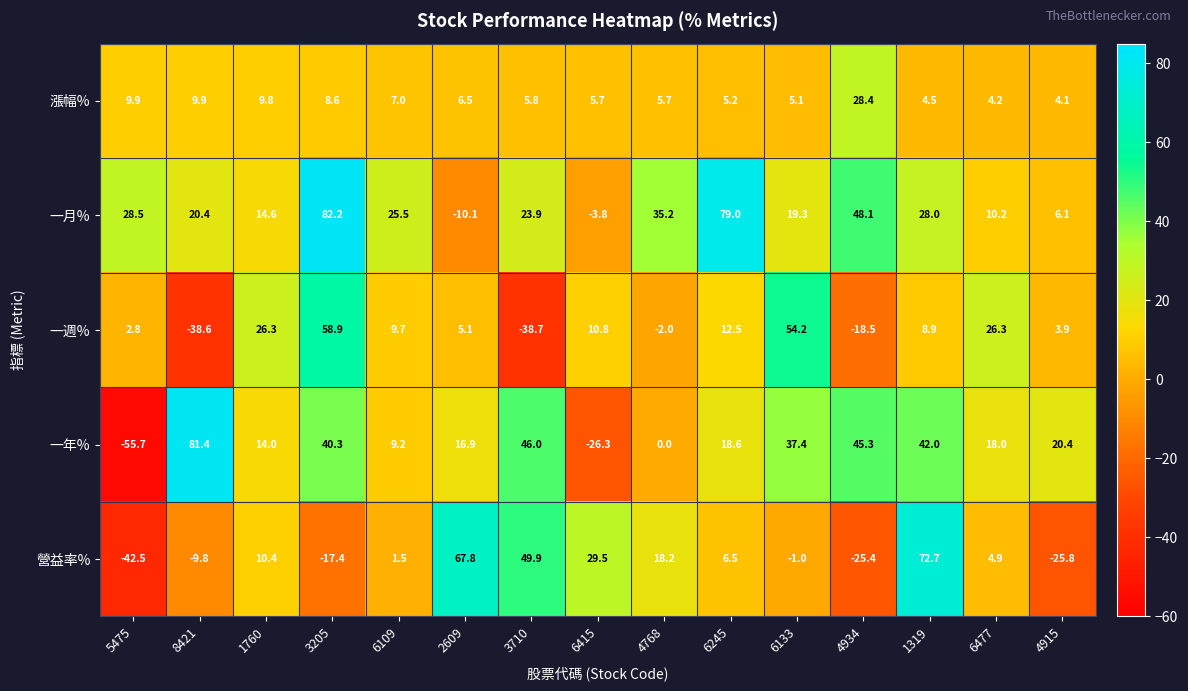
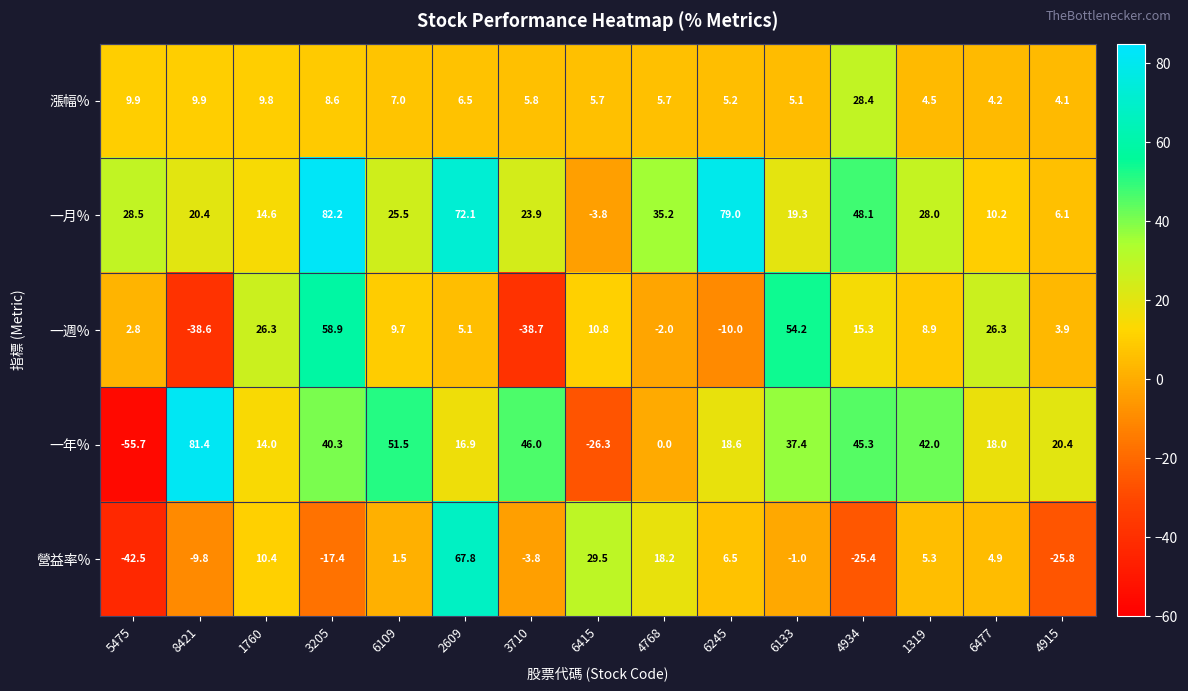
  {
    "漲幅%": {
      "5475": 9.9,
      "8421": 9.9,
      "1760": 9.8,
      "3205": 8.6,
      "6109": 7.0,
      "2609": 6.5,
      "3710": 5.8,
      "6415": 5.7,
      "4768": 5.7,
      "6245": 5.2,
      "6133": 5.1,
      "4934": 28.4,
      "1319": 4.5,
      "6477": 4.2,
      "4915": 4.1
    },
    "一月%": {
      "5475": 28.5,
      "8421": 20.4,
      "1760": 14.6,
      "3205": 82.2,
      "6109": 25.5,
-     "2609": -10.1,
+     "2609": 72.1,
      "3710": 23.9,
      "6415": -3.8,
      "4768": 35.2,
      "6245": 79.0,
      "6133": 19.3,
      "4934": 48.1,
      "1319": 28.0,
      "6477": 10.2,
      "4915": 6.1
    },
    "一週%": {
      "5475": 2.8,
      "8421": -38.6,
      "1760": 26.3,
      "3205": 58.9,
      "6109": 9.7,
      "2609": 5.1,
      "3710": -38.7,
      "6415": 10.8,
      "4768": -2.0,
-     "6245": 12.5,
+     "6245": -10.0,
      "6133": 54.2,
-     "4934": -18.5,
+     "4934": 15.3,
      "1319": 8.9,
      "6477": 26.3,
      "4915": 3.9
    },
    "一年%": {
      "5475": -55.7,
      "8421": 81.4,
      "1760": 14.0,
      "3205": 40.3,
-     "6109": 9.2,
+     "6109": 51.5,
      "2609": 16.9,
      "3710": 46.0,
      "6415": -26.3,
      "4768": 0.0,
      "6245": 18.6,
      "6133": 37.4,
      "4934": 45.3,
      "1319": 42.0,
      "6477": 18.0,
      "4915": 20.4
    },
    "營益率%": {
      "5475": -42.5,
      "8421": -9.8,
      "1760": 10.4,
      "3205": -17.4,
      "6109": 1.5,
      "2609": 67.8,
-     "3710": 49.9,
+     "3710": -3.8,
      "6415": 29.5,
      "4768": 18.2,
      "6245": 6.5,
      "6133": -1.0,
      "4934": -25.4,
-     "1319": 72.7,
+     "1319": 5.3,
      "6477": 4.9,
      "4915": -25.8
    }
  }
